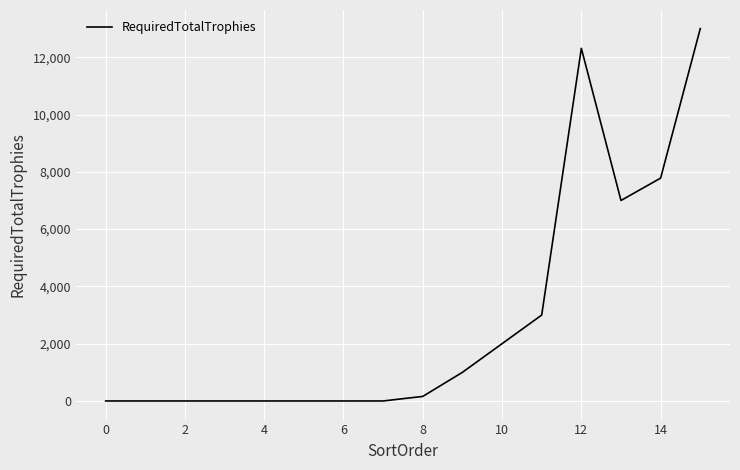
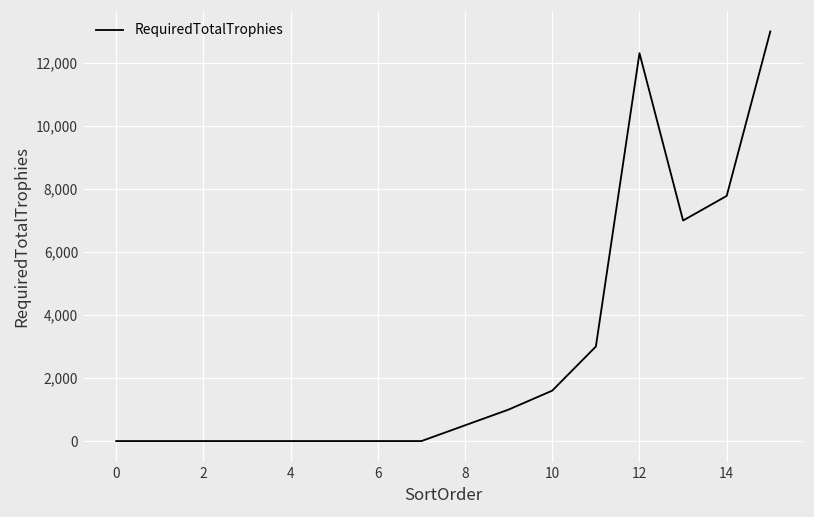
  {
    "0": "0",
    "2": "0",
    "4": "0",
    "6": "0",
-   "8": "200",
-   "10": "2,000",
+   "8": "500",
+   "10": "1,600",
    "12": "12,300",
    "14": "7,800"
  }
